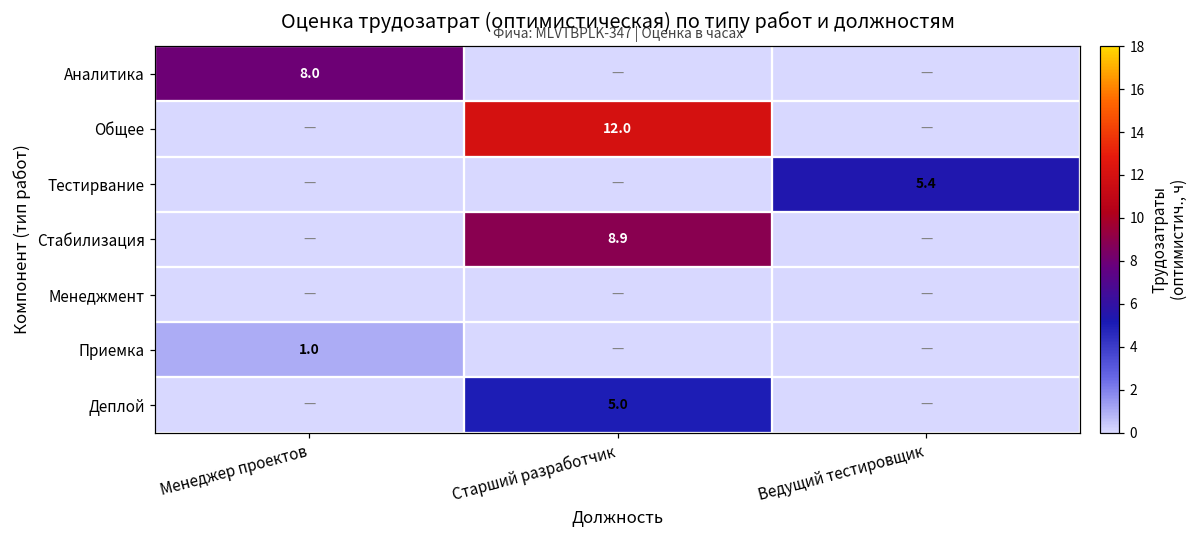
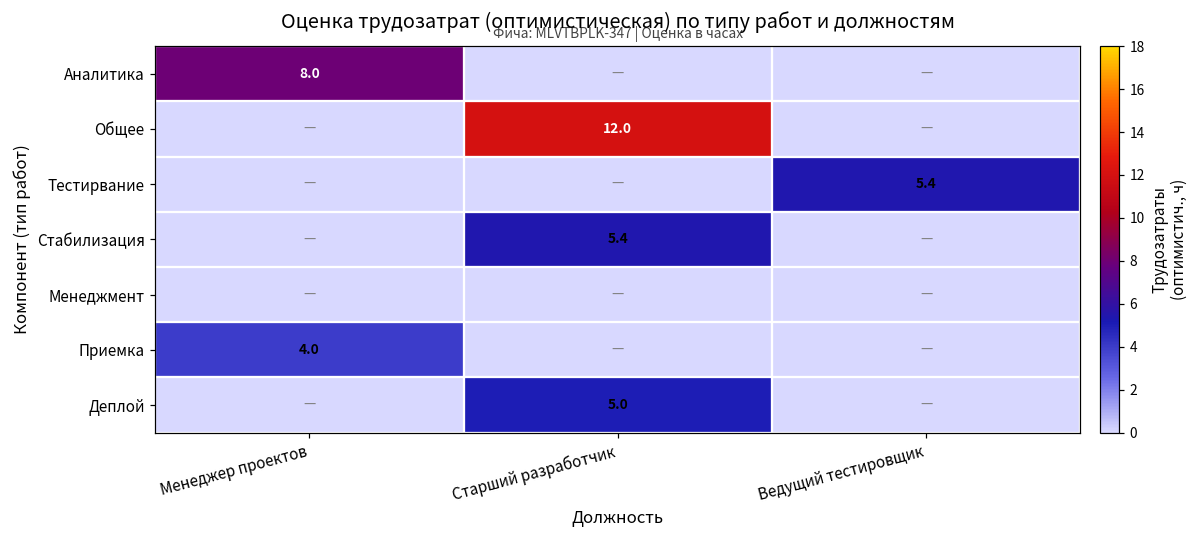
  {
    "Аналитика": {
      "Менеджер проектов": 8.0
    },
    "Общее": {
      "Старший разработчик": 12.0
    },
    "Тестирвание": {
      "Ведущий тестировщик": 5.4
    },
    "Стабилизация": {
-     "Старший разработчик": 8.9
+     "Старший разработчик": 5.4
    },
    "Приемка": {
-     "Менеджер проектов": 1.0
+     "Менеджер проектов": 4.0
    },
    "Деплой": {
      "Старший разработчик": 5.0
    }
  }
